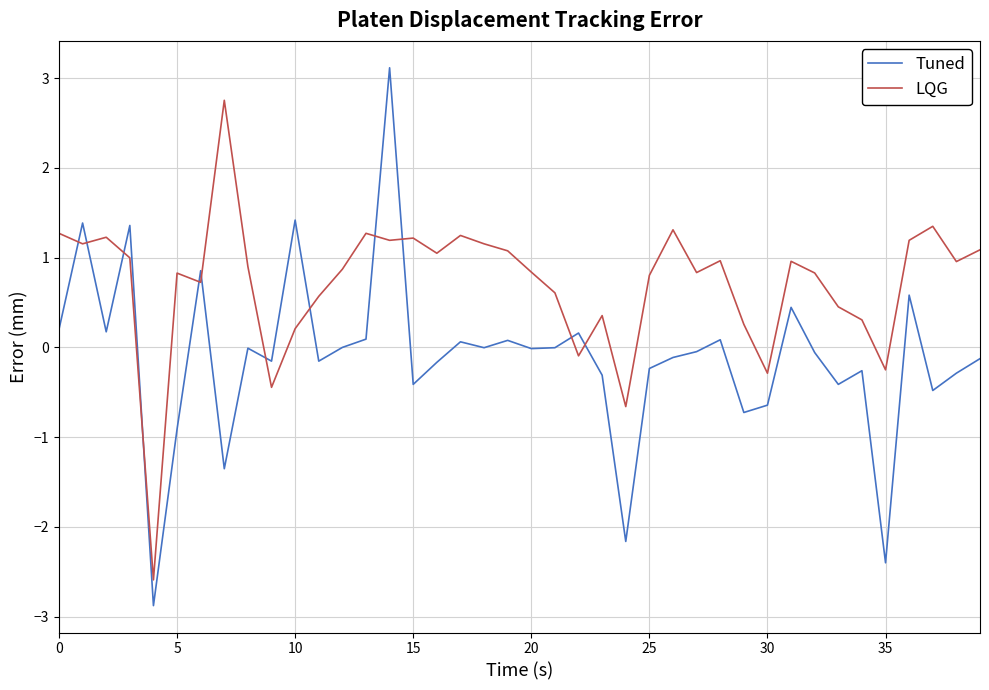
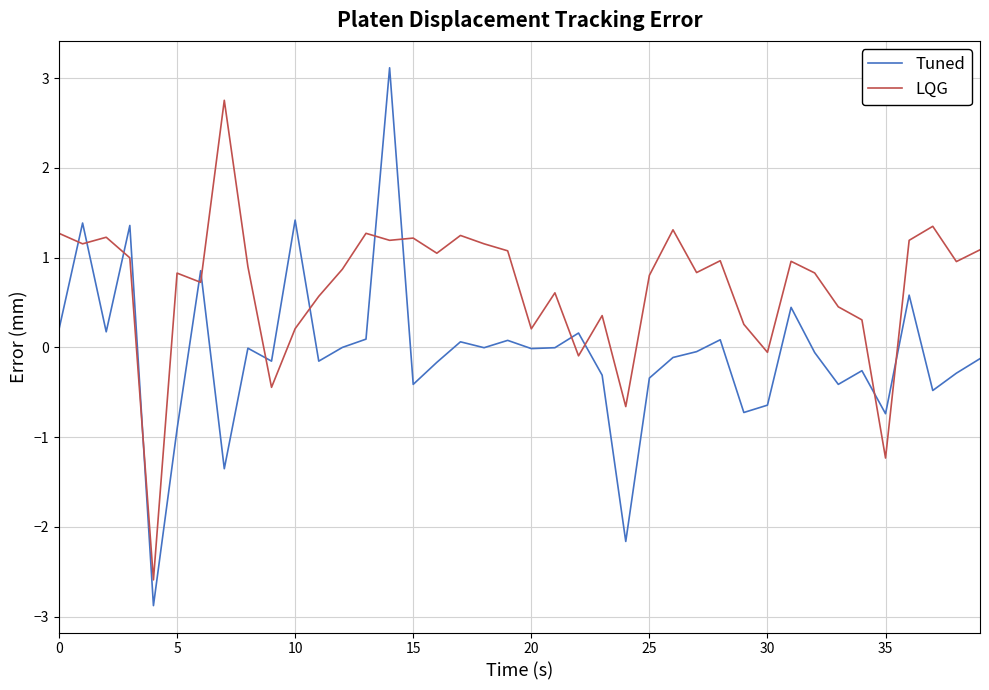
  {
    "Tuned": {
      "0": 0.2,
      "5": -0.9,
      "10": 1.4,
      "15": -0.4,
      "20": 0.0,
-     "25": -0.2,
+     "25": -0.3,
      "30": -0.6,
-     "35": -2.4
+     "35": -0.7
    },
    "LQG": {
      "0": 1.3,
      "5": 0.8,
      "10": 0.2,
      "15": 1.2,
-     "20": 0.8,
+     "20": 0.2,
      "25": 0.8,
-     "30": -0.3,
-     "35": -0.2
+     "30": -0.1,
+     "35": -1.2
    }
  }
